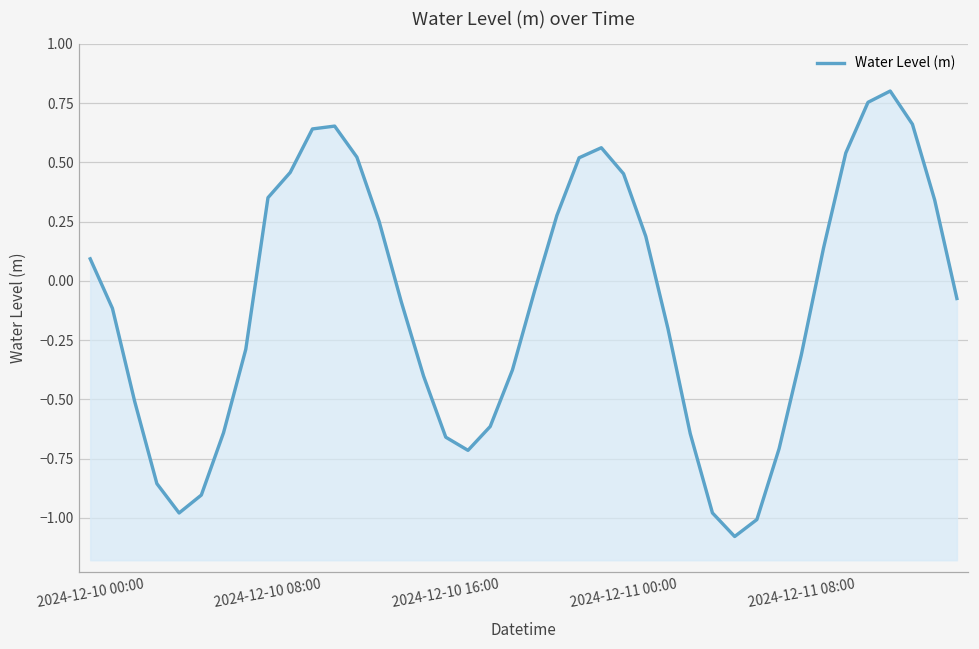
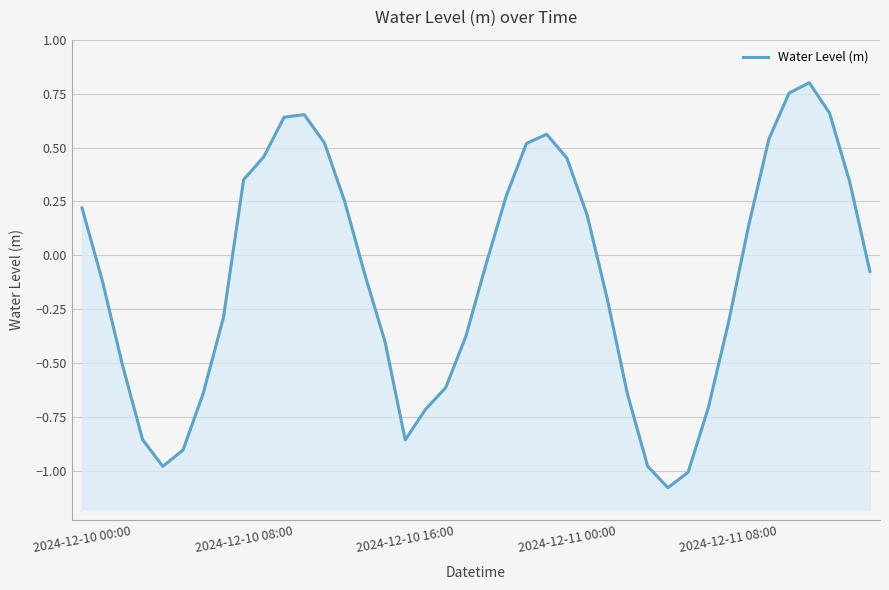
  {
-   "2024-12-10 00:00": 0.09,
+   "2024-12-10 00:00": 0.22,
    "2024-12-10 08:00": 0.35,
-   "2024-12-10 16:00": -0.66,
+   "2024-12-10 16:00": -0.86,
    "2024-12-11 00:00": 0.45,
    "2024-12-11 08:00": -0.31
  }
